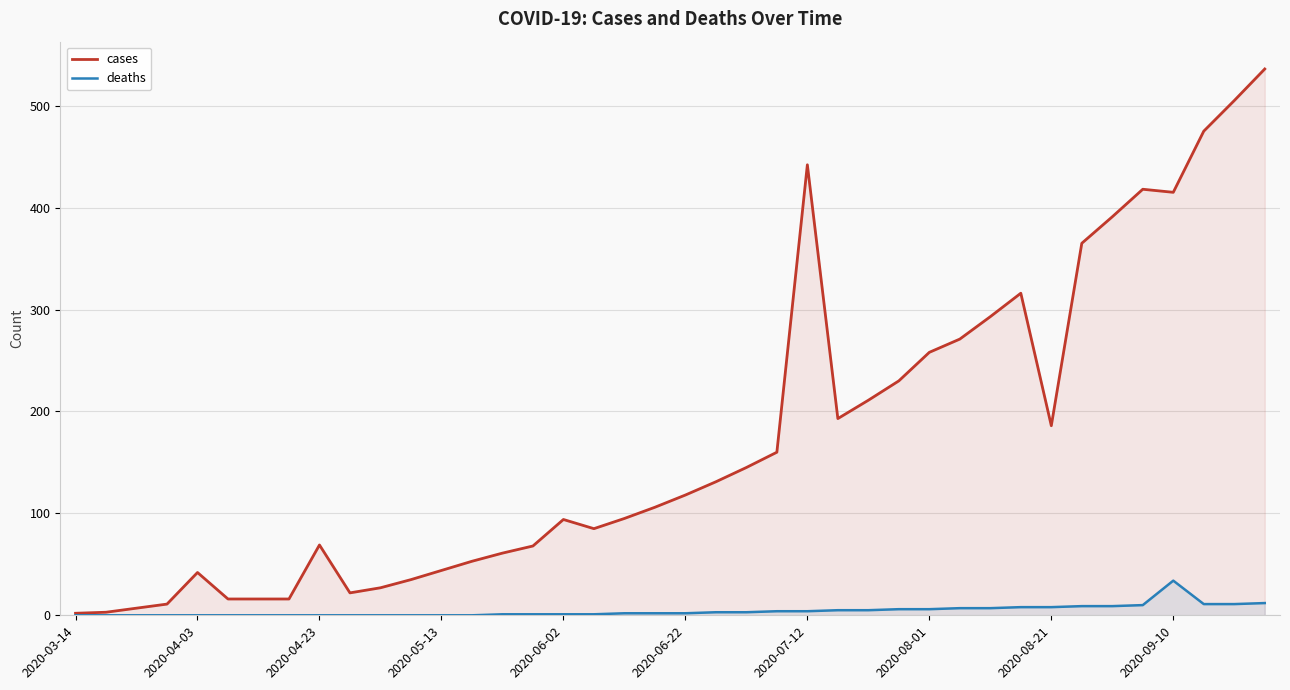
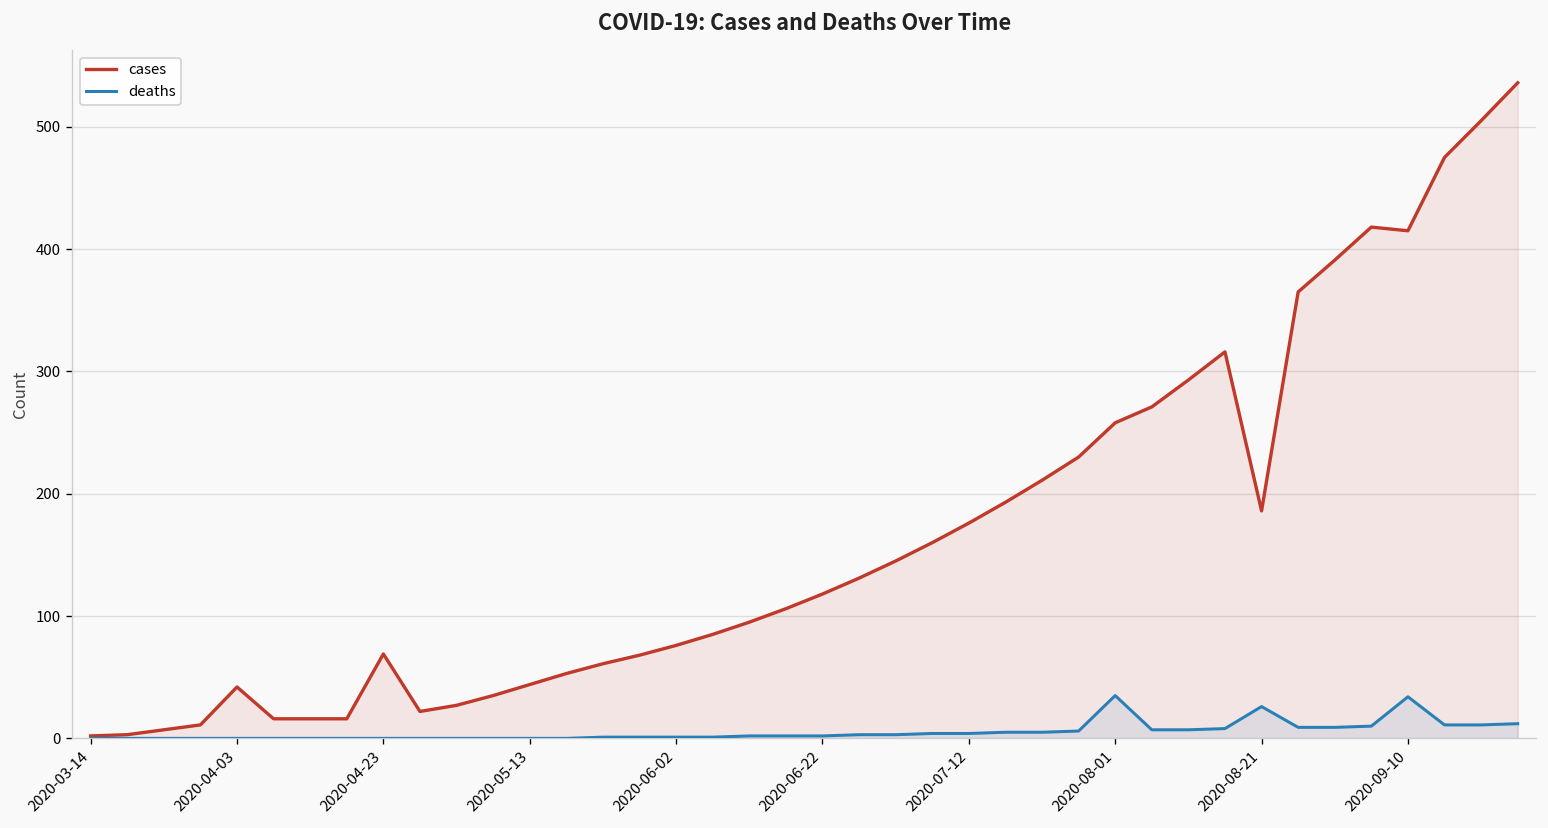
  {
    "cases": {
      "2020-04-03": 42,
      "2020-04-23": 69,
      "2020-05-13": 44,
-     "2020-06-02": 94,
+     "2020-06-02": 76,
      "2020-06-22": 118,
-     "2020-07-12": 442,
+     "2020-07-12": 176,
      "2020-08-01": 258,
      "2020-08-21": 186,
      "2020-09-10": 415
    },
    "deaths": {
      "2020-04-03": 0,
      "2020-04-23": 0,
      "2020-05-13": 0,
      "2020-06-02": 1,
      "2020-06-22": 2,
      "2020-07-12": 4,
-     "2020-08-01": 6,
-     "2020-08-21": 8,
+     "2020-08-01": 35,
+     "2020-08-21": 26,
      "2020-09-10": 34
    }
  }
